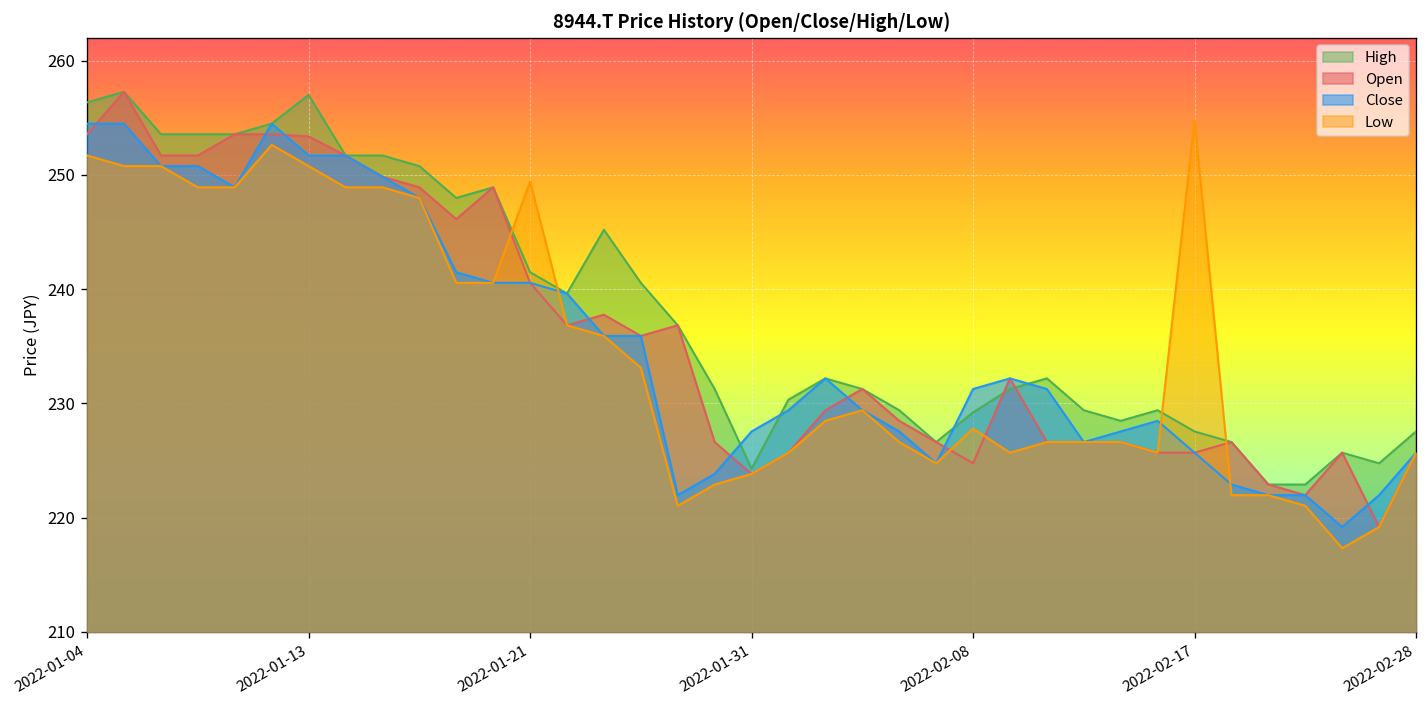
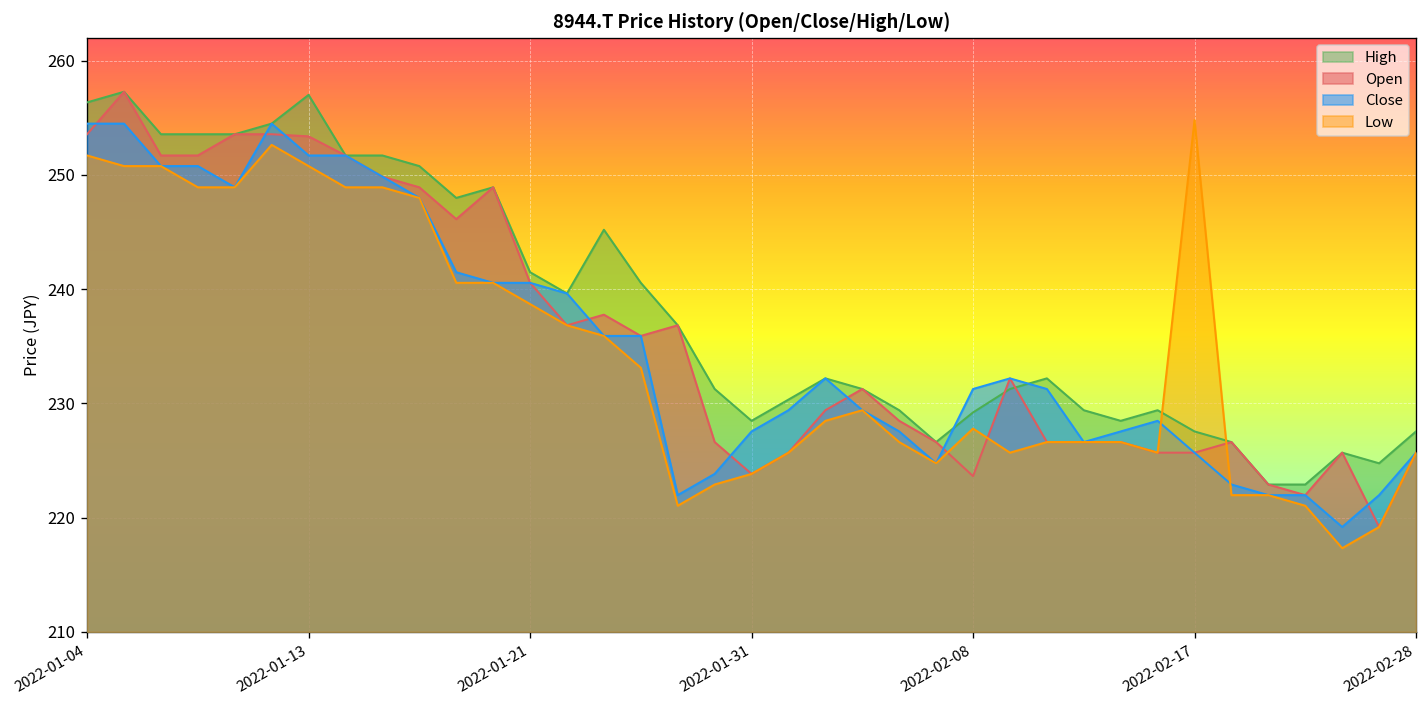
  {
    "High": {
      "2022-01-04": 256,
      "2022-01-13": 257,
      "2022-01-21": 241,
-     "2022-01-31": 224,
+     "2022-01-31": 228,
      "2022-02-08": 229,
      "2022-02-17": 228,
      "2022-02-28": 228
    },
    "Open": {
      "2022-01-04": 254,
      "2022-01-13": 253,
-     "2022-02-08": 225
+     "2022-02-08": 224
    },
    "Close": {
      "2022-01-04": 254,
      "2022-01-13": 252,
      "2022-01-31": 228,
      "2022-02-08": 231
    },
    "Low": {
      "2022-01-04": 252,
      "2022-01-13": 251,
-     "2022-01-21": 249,
+     "2022-01-21": 239,
      "2022-02-08": 228,
      "2022-02-17": 255
    }
  }
